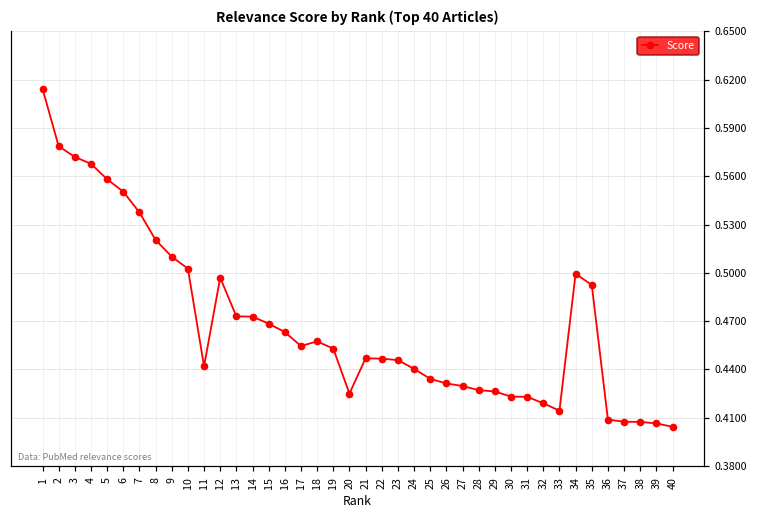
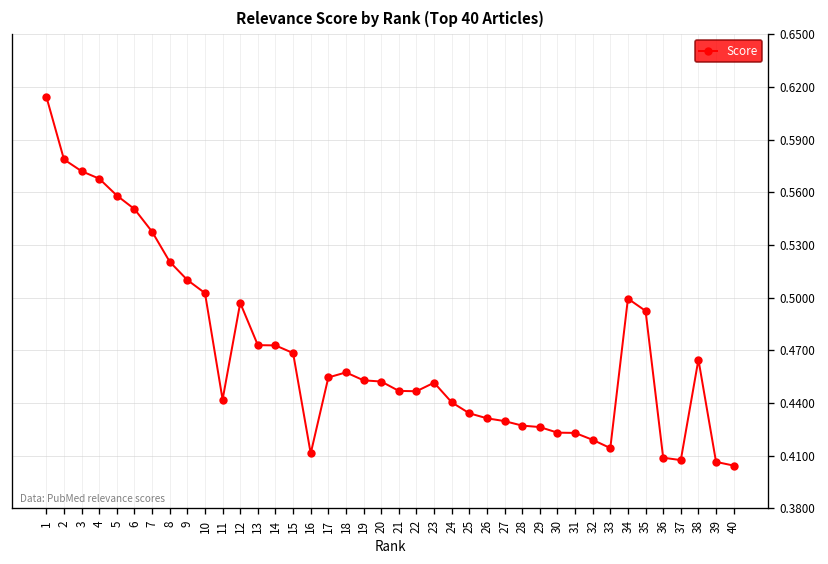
  {
    "1": 0.614,
    "2": 0.579,
    "3": 0.572,
    "4": 0.568,
    "5": 0.558,
    "6": 0.550,
    "7": 0.538,
    "8": 0.520,
    "9": 0.510,
    "10": 0.503,
    "11": 0.442,
    "12": 0.497,
    "13": 0.473,
    "14": 0.473,
    "15": 0.468,
-   "16": 0.463,
+   "16": 0.411,
    "17": 0.455,
    "18": 0.457,
    "19": 0.453,
-   "20": 0.425,
+   "20": 0.452,
    "21": 0.447,
    "22": 0.447,
-   "23": 0.446,
+   "23": 0.452,
    "24": 0.440,
    "25": 0.434,
    "26": 0.431,
    "27": 0.430,
    "28": 0.427,
    "29": 0.426,
    "30": 0.423,
    "31": 0.423,
    "32": 0.419,
    "33": 0.414,
    "34": 0.499,
    "35": 0.492,
    "36": 0.409,
    "37": 0.408,
-   "38": 0.407,
+   "38": 0.465,
    "39": 0.407,
    "40": 0.404
  }
